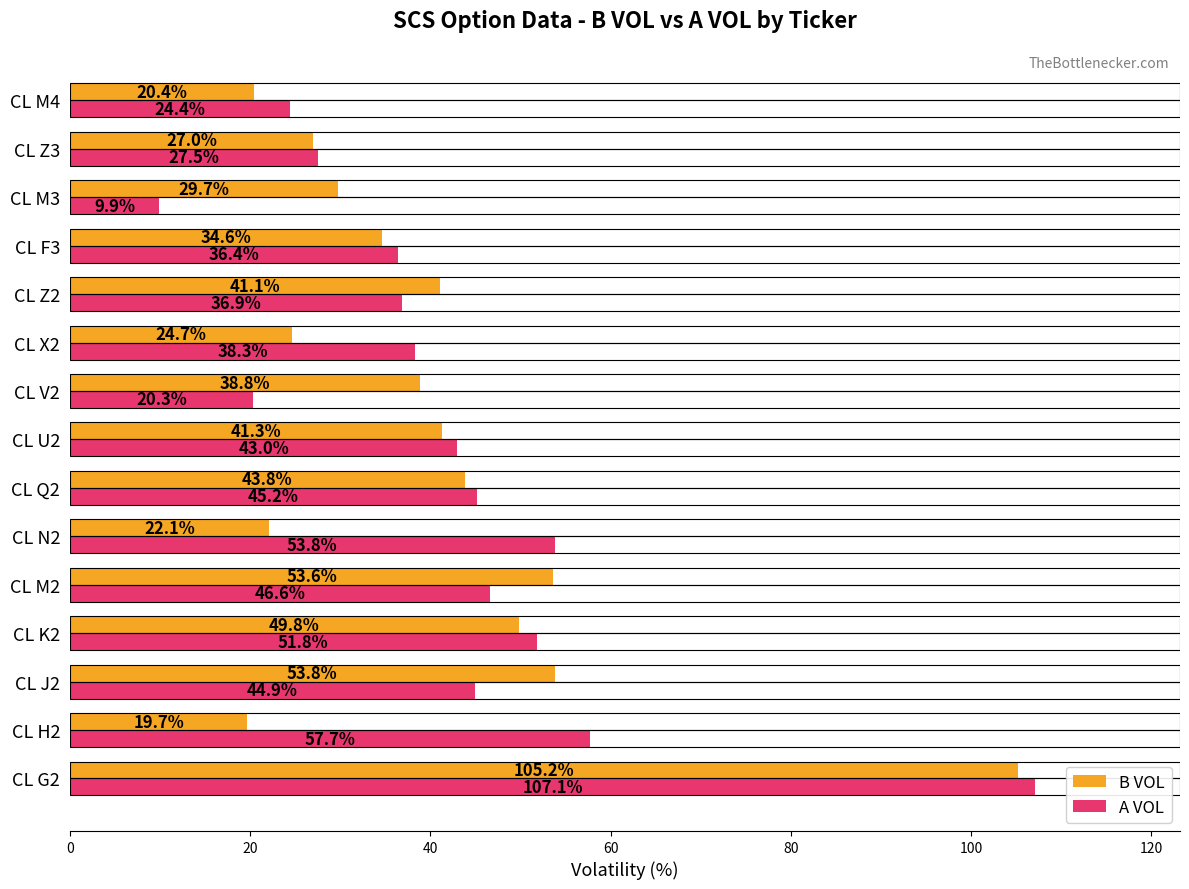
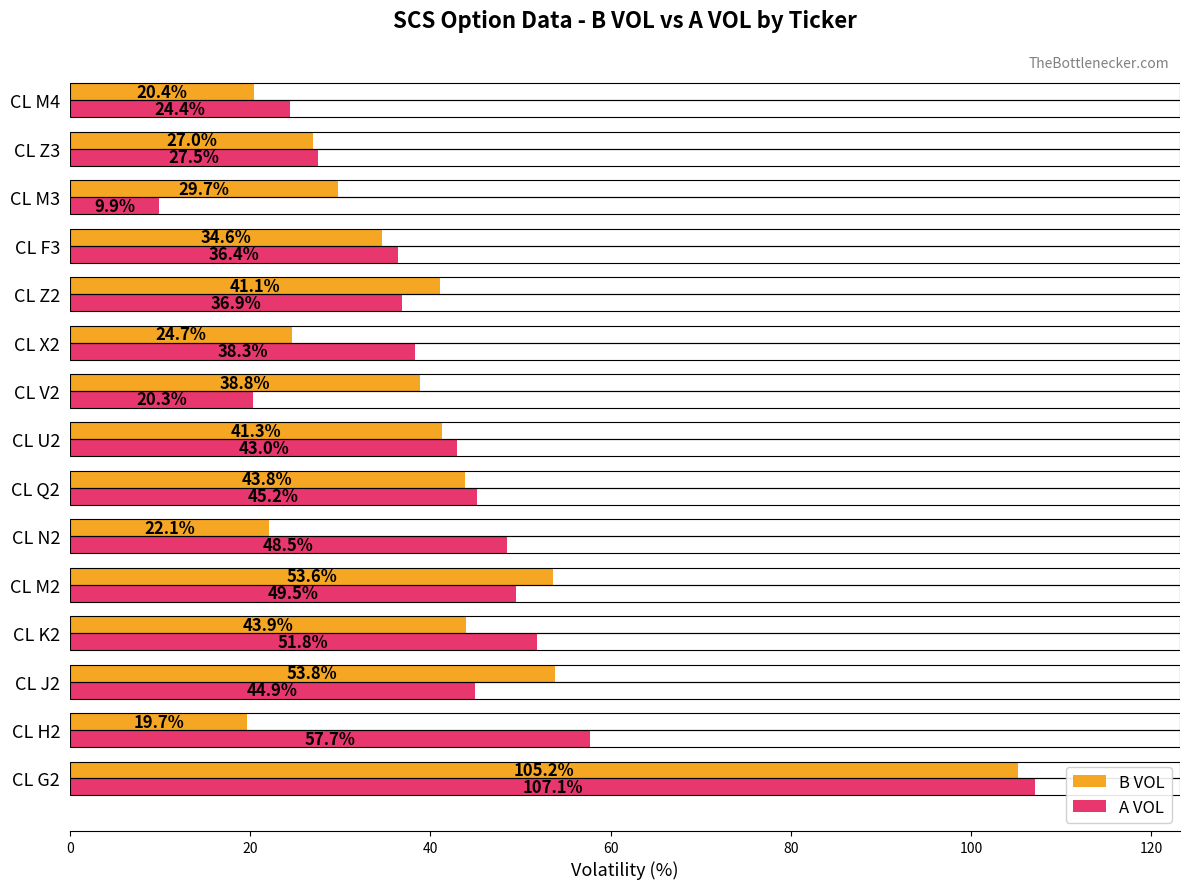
  {
    "B VOL": {
      "CL M4": "20.4%",
      "CL Z3": "27.0%",
      "CL M3": "29.7%",
      "CL F3": "34.6%",
      "CL Z2": "41.1%",
      "CL X2": "24.7%",
      "CL V2": "38.8%",
      "CL U2": "41.3%",
      "CL Q2": "43.8%",
      "CL N2": "22.1%",
      "CL M2": "53.6%",
-     "CL K2": "49.8%",
+     "CL K2": "43.9%",
      "CL J2": "53.8%",
      "CL H2": "19.7%",
      "CL G2": "105.2%"
    },
    "A VOL": {
      "CL M4": "24.4%",
      "CL Z3": "27.5%",
      "CL M3": "9.9%",
      "CL F3": "36.4%",
      "CL Z2": "36.9%",
      "CL X2": "38.3%",
      "CL V2": "20.3%",
      "CL U2": "43.0%",
      "CL Q2": "45.2%",
-     "CL N2": "53.8%",
-     "CL M2": "46.6%",
+     "CL N2": "48.5%",
+     "CL M2": "49.5%",
      "CL K2": "51.8%",
      "CL J2": "44.9%",
      "CL H2": "57.7%",
      "CL G2": "107.1%"
    }
  }
